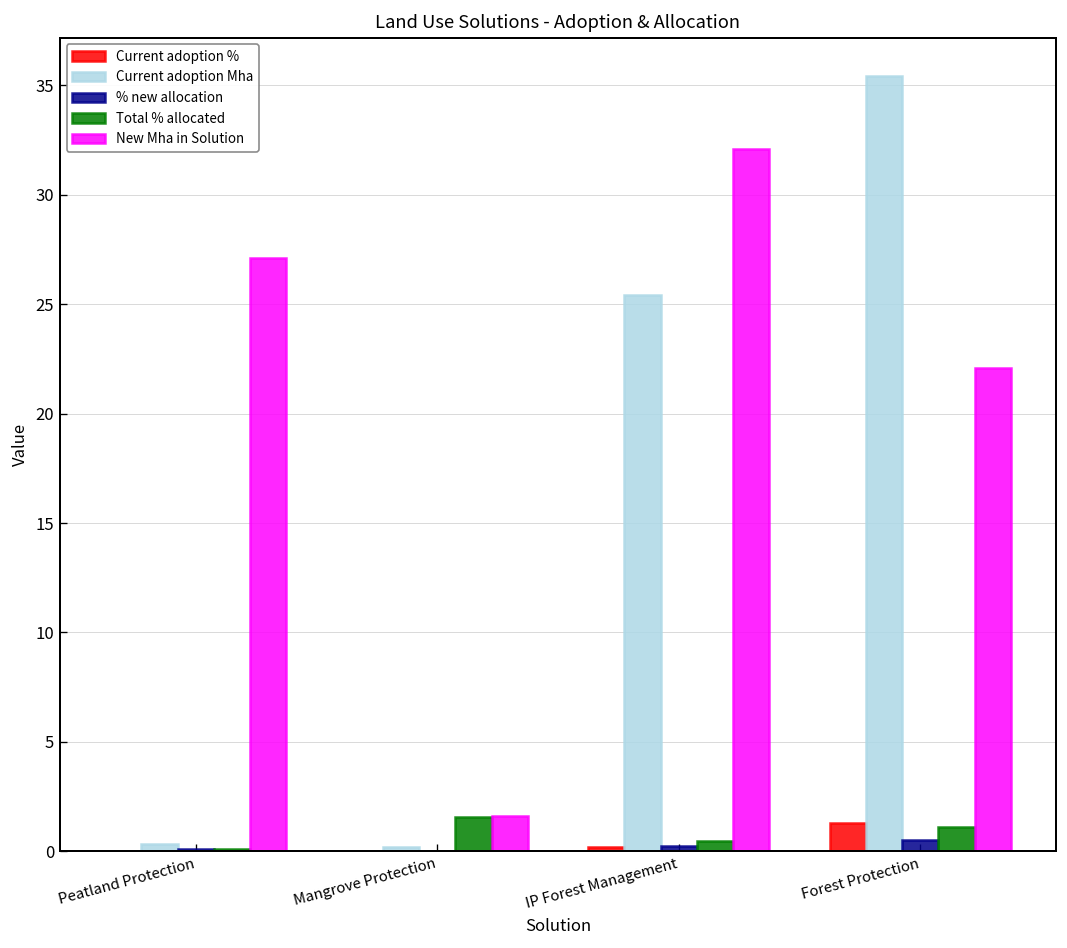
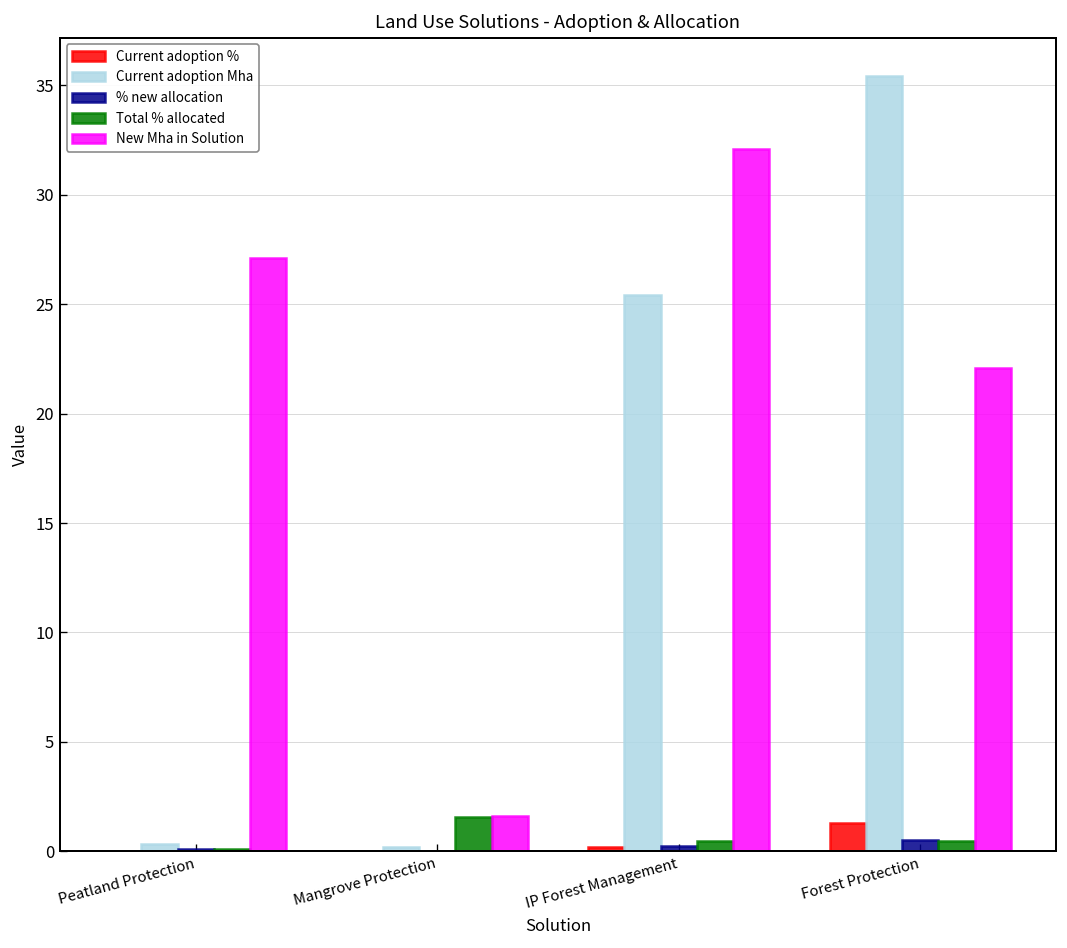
  {
    "Current adoption %": {
      "IP Forest Management": 0.2,
      "Forest Protection": 1.3
    },
    "Current adoption Mha": {
      "Peatland Protection": 0.3,
      "Mangrove Protection": 0.2,
      "IP Forest Management": 25.4,
      "Forest Protection": 35.4
    },
    "% new allocation": {
      "IP Forest Management": 0.2,
      "Forest Protection": 0.5
    },
    "Total % allocated": {
      "Mangrove Protection": 1.6,
      "IP Forest Management": 0.4,
-     "Forest Protection": 1.1
+     "Forest Protection": 0.4
    },
    "New Mha in Solution": {
      "Peatland Protection": 27.1,
      "Mangrove Protection": 1.6,
      "IP Forest Management": 32.1,
      "Forest Protection": 22.1
    }
  }
